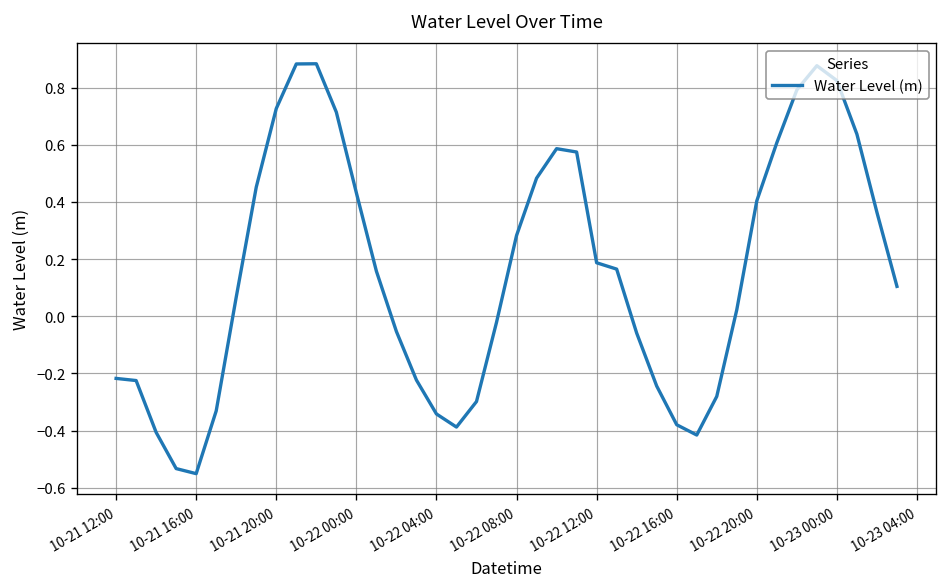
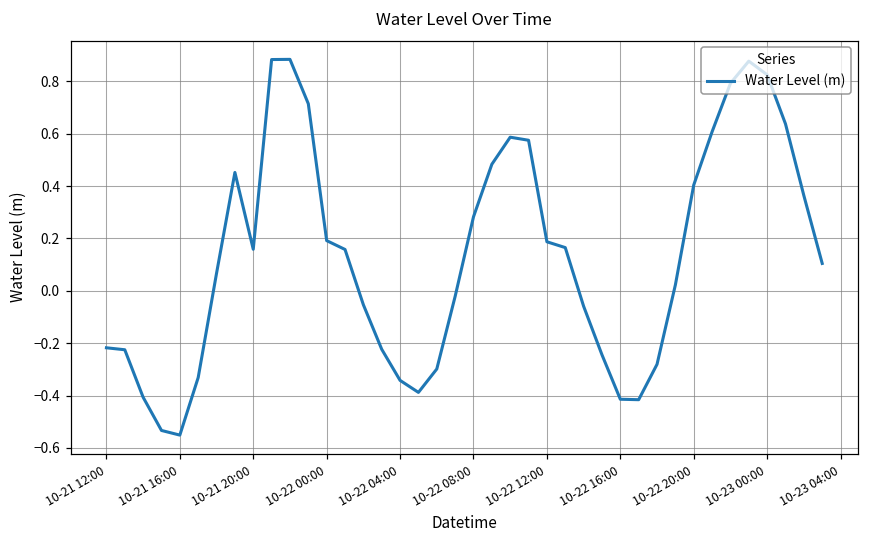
  {
    "10-21 12:00": -0.22,
    "10-21 16:00": -0.55,
-   "10-21 20:00": 0.73,
-   "10-22 00:00": 0.43,
+   "10-21 20:00": 0.16,
+   "10-22 00:00": 0.19,
    "10-22 04:00": -0.34,
    "10-22 08:00": 0.28,
    "10-22 12:00": 0.19,
-   "10-22 16:00": -0.38,
+   "10-22 16:00": -0.41,
    "10-22 20:00": 0.40
  }
